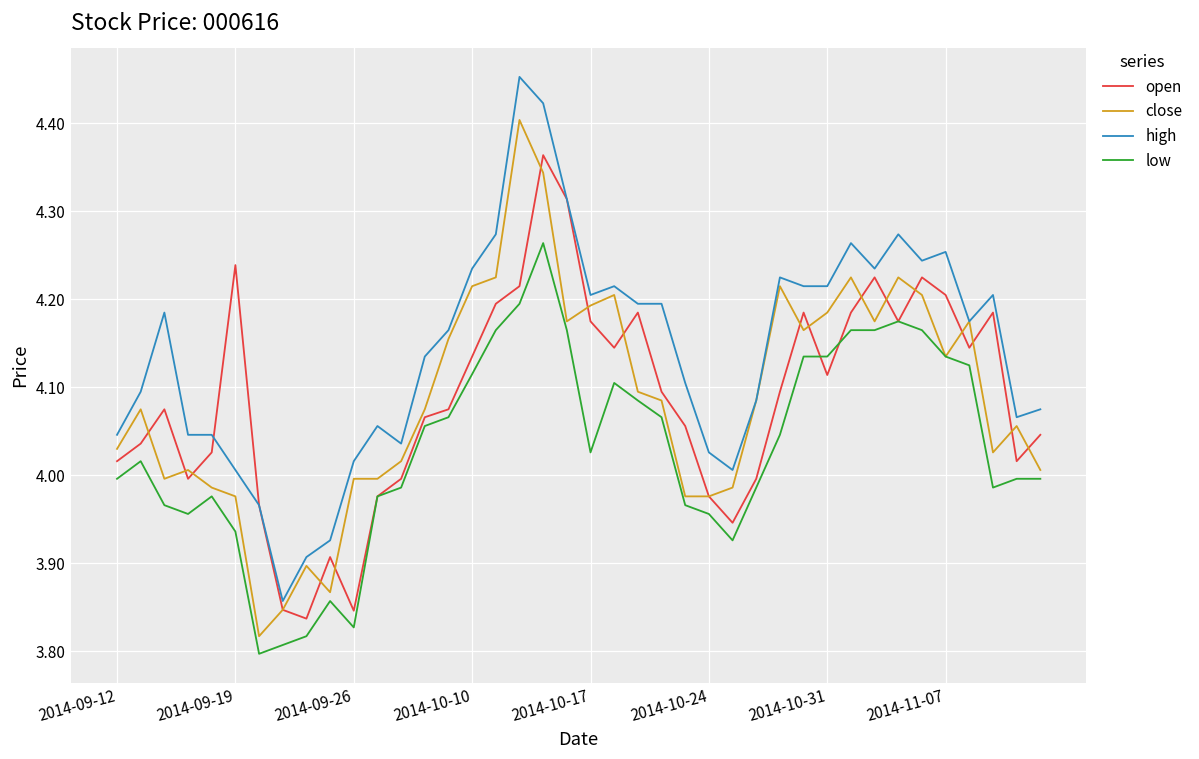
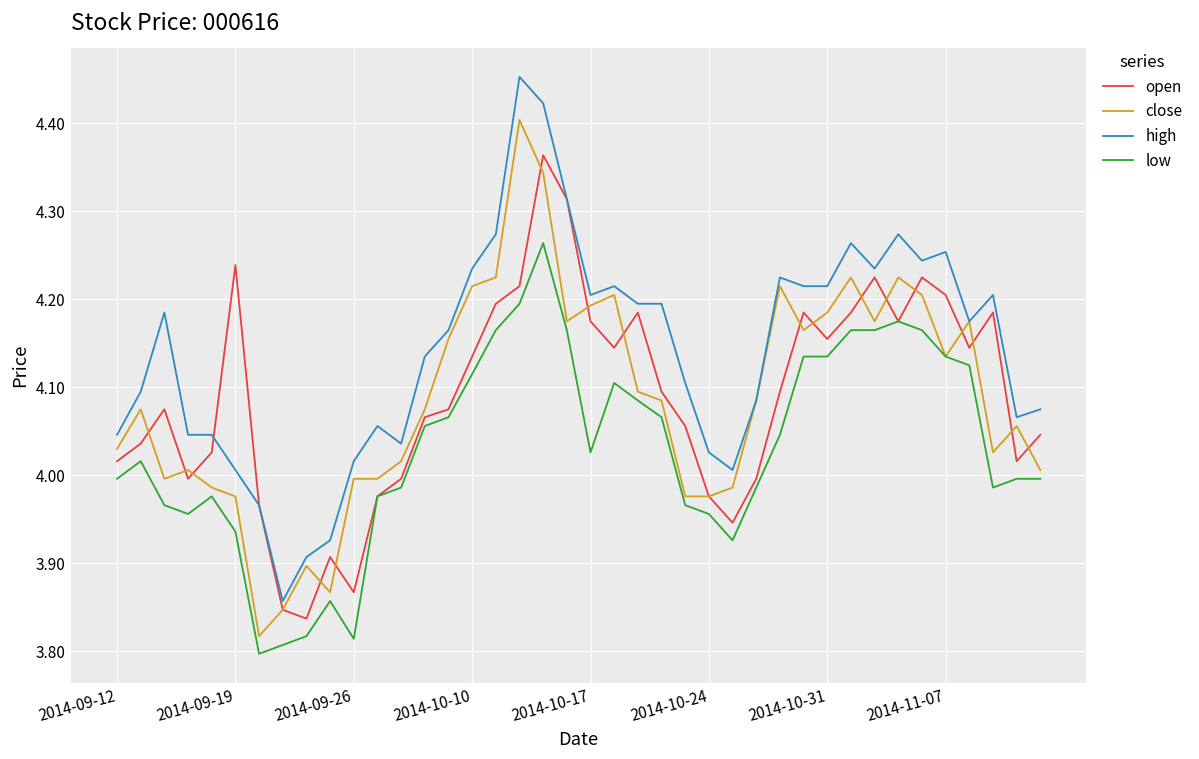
  {
    "open": {
      "2014-09-12": 4.02,
      "2014-09-19": 4.24,
-     "2014-09-26": 3.85,
+     "2014-09-26": 3.87,
      "2014-10-10": 4.14,
      "2014-10-17": 4.18,
-     "2014-10-31": 4.11,
+     "2014-10-31": 4.16,
      "2014-11-07": 4.21
    },
    "close": {
      "2014-09-12": 4.03,
      "2014-09-19": 3.98,
      "2014-09-26": 4.00,
      "2014-10-10": 4.22,
      "2014-10-17": 4.19,
      "2014-10-31": 4.19
    },
    "high": {
      "2014-09-12": 4.05,
      "2014-09-19": 4.01,
      "2014-09-26": 4.02,
      "2014-10-10": 4.24,
      "2014-10-17": 4.21,
      "2014-10-24": 4.03,
      "2014-10-31": 4.22,
      "2014-11-07": 4.25
    },
    "low": {
      "2014-09-12": 4.00,
      "2014-09-19": 3.94,
-     "2014-09-26": 3.83,
+     "2014-09-26": 3.81,
      "2014-10-10": 4.12,
      "2014-10-17": 4.03,
      "2014-10-24": 3.96,
      "2014-10-31": 4.14
    }
  }
